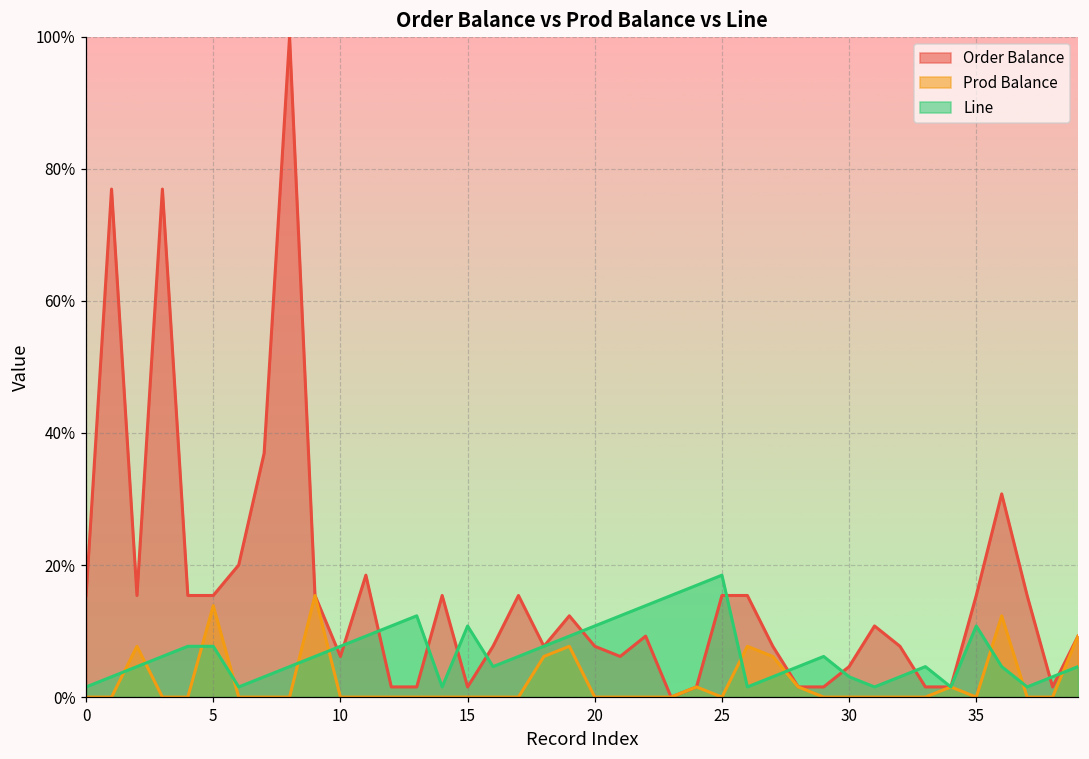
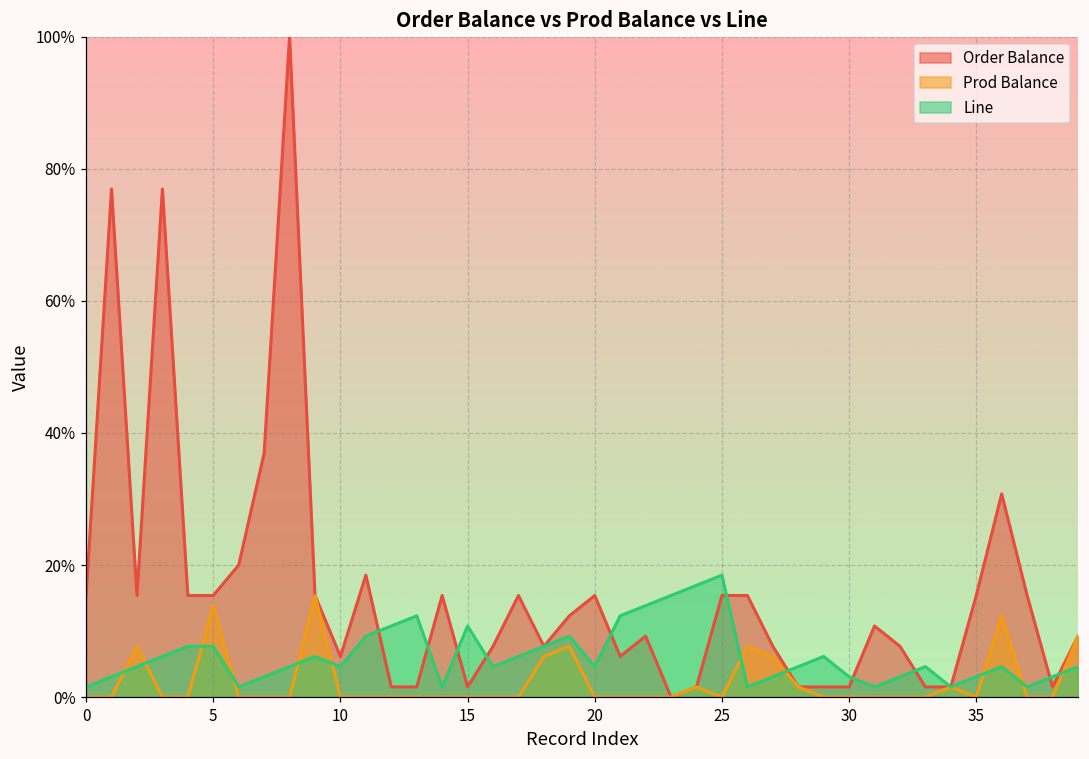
  {
    "Order Balance": {
      "0": "15%",
      "5": "15%",
      "10": "6%",
      "15": "2%",
-     "20": "8%",
+     "20": "15%",
      "25": "15%",
-     "30": "5%",
+     "30": "2%",
      "35": "15%"
    },
    "Prod Balance": {
      "0": "0%",
      "5": "14%",
      "10": "0%",
      "15": "0%",
      "20": "0%",
      "25": "0%",
      "30": "0%",
      "35": "0%"
    },
    "Line": {
      "0": "2%",
      "5": "8%",
-     "10": "8%",
+     "10": "5%",
      "15": "11%",
-     "20": "11%",
+     "20": "5%",
      "25": "18%",
      "30": "3%",
-     "35": "11%"
+     "35": "3%"
    }
  }
